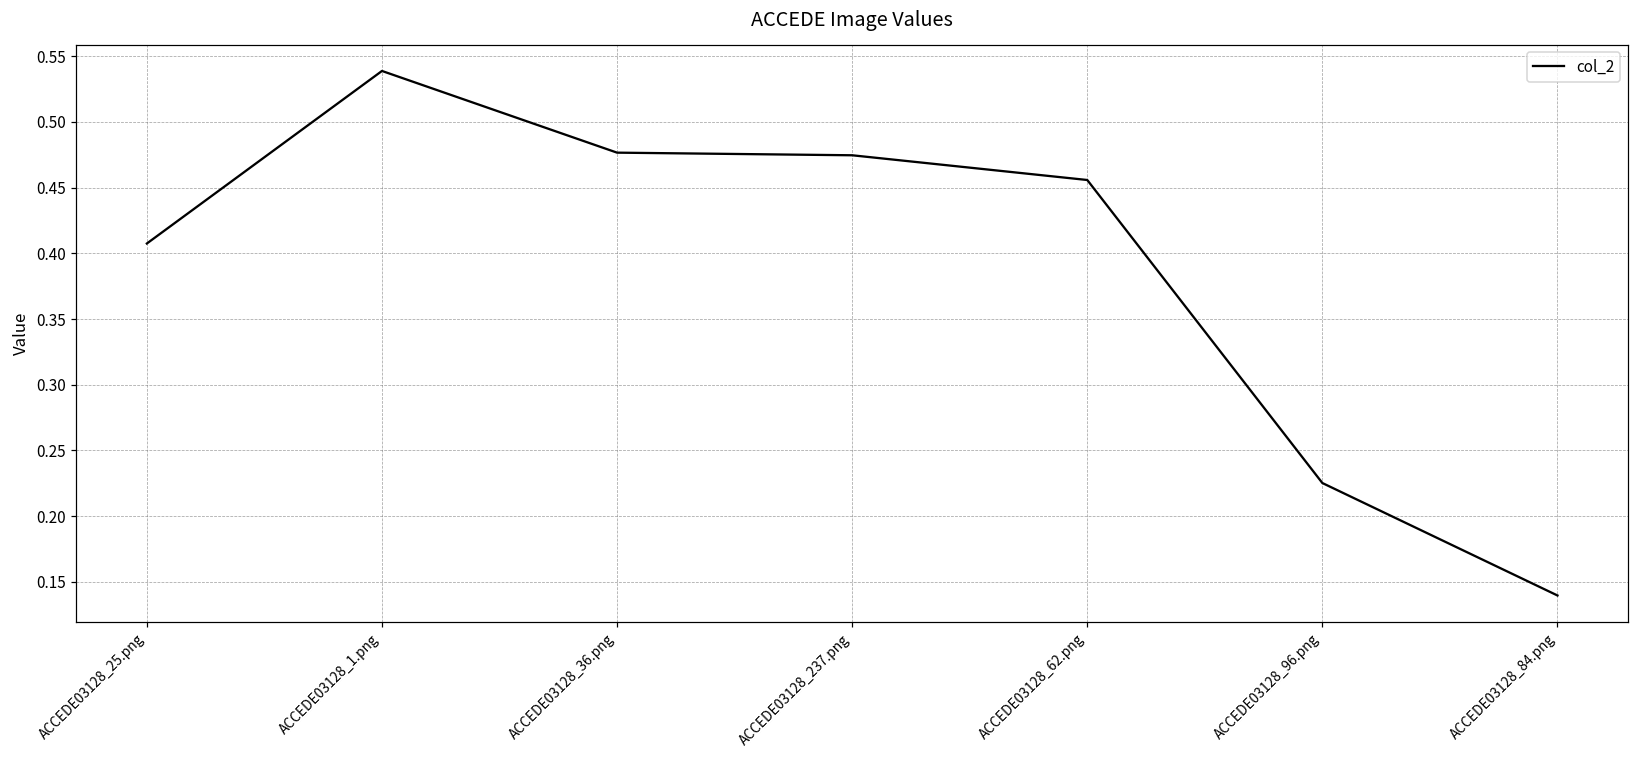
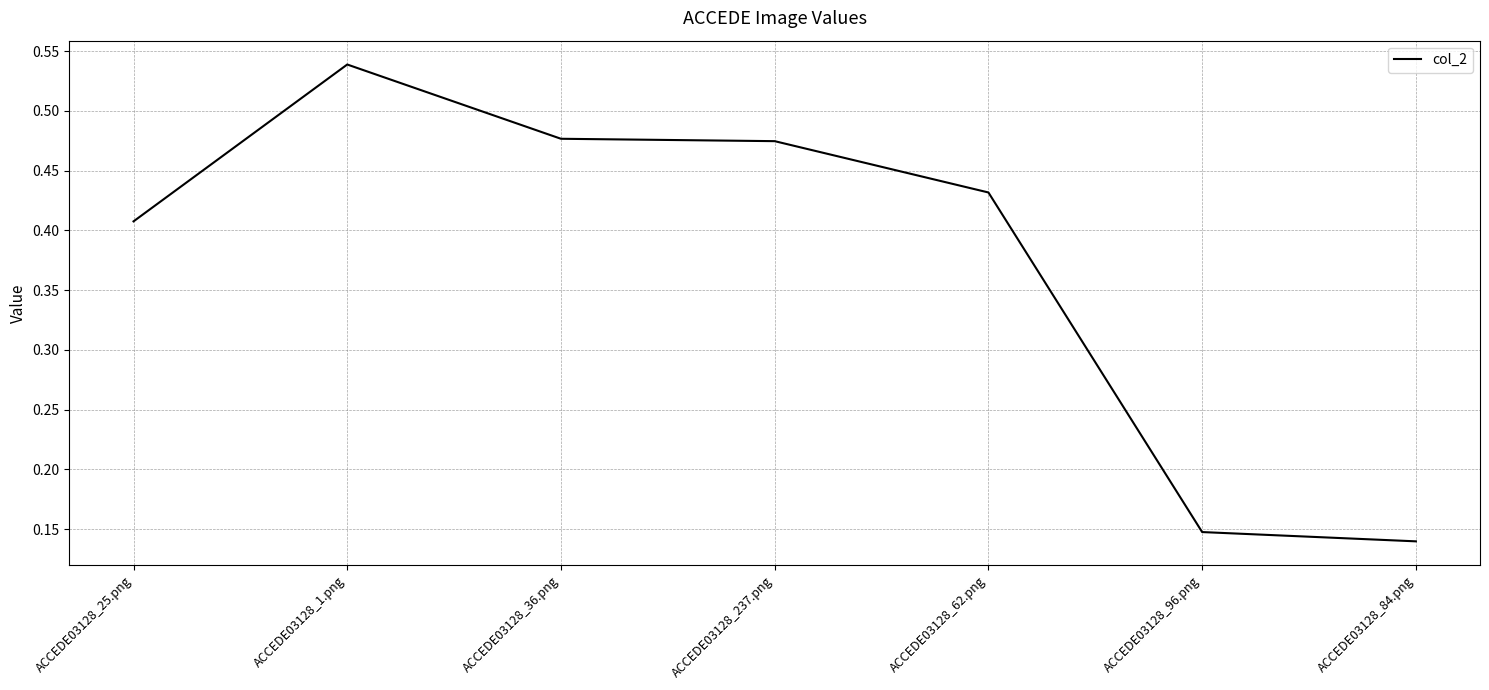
  {
    "ACCEDE03128_25.png": 0.407,
    "ACCEDE03128_1.png": 0.539,
    "ACCEDE03128_36.png": 0.477,
    "ACCEDE03128_237.png": 0.475,
-   "ACCEDE03128_62.png": 0.456,
-   "ACCEDE03128_96.png": 0.225,
+   "ACCEDE03128_62.png": 0.432,
+   "ACCEDE03128_96.png": 0.147,
    "ACCEDE03128_84.png": 0.140
  }
